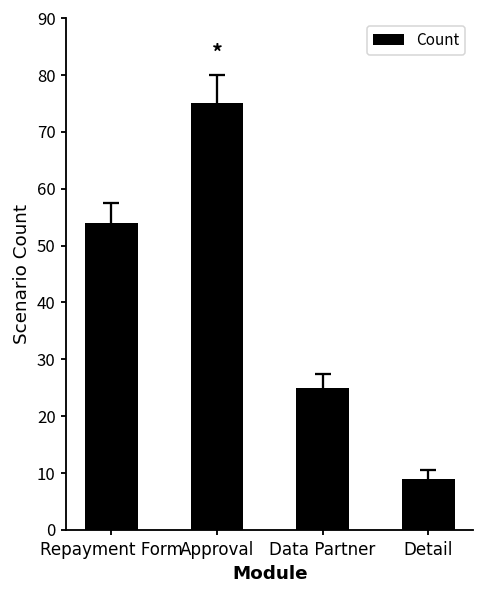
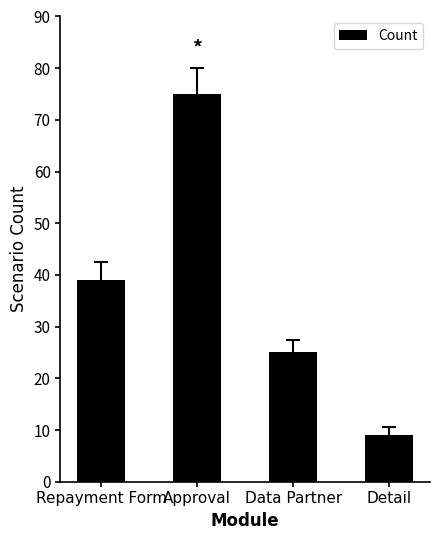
  {
    "Count": {
-     "Repayment Form": 54,
+     "Repayment Form": 39,
      "Approval": 75,
      "Data Partner": 25,
      "Detail": 9
    }
  }
